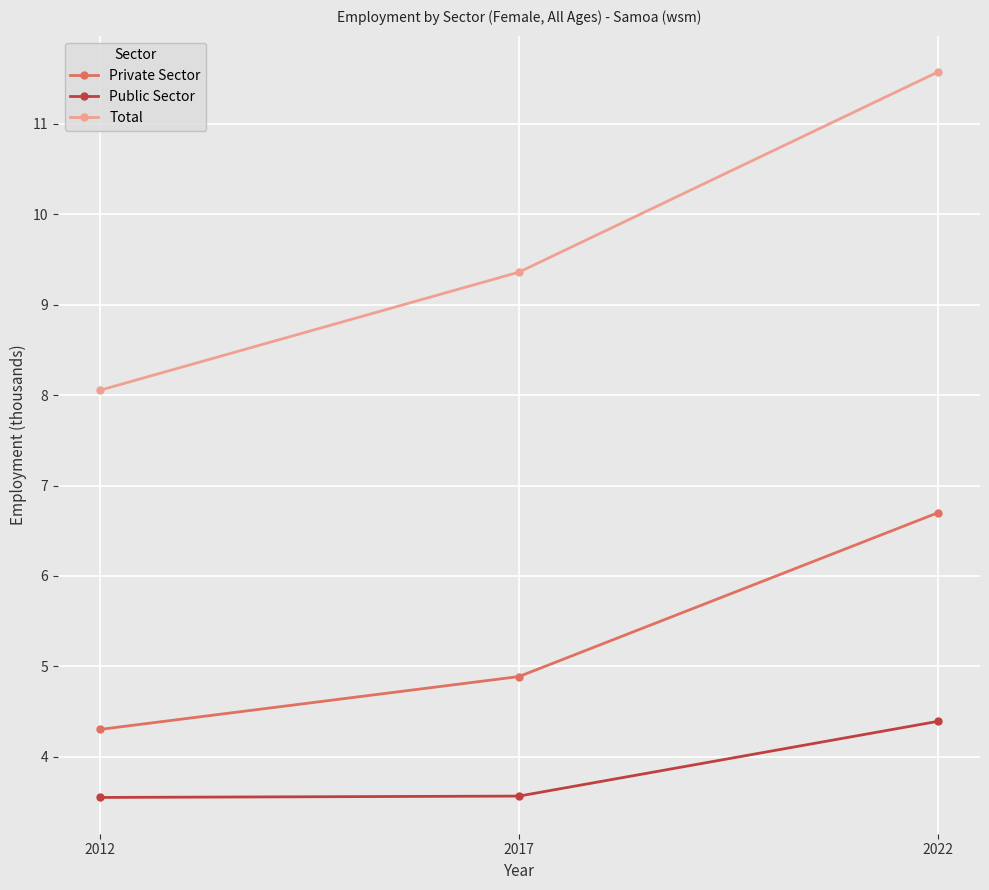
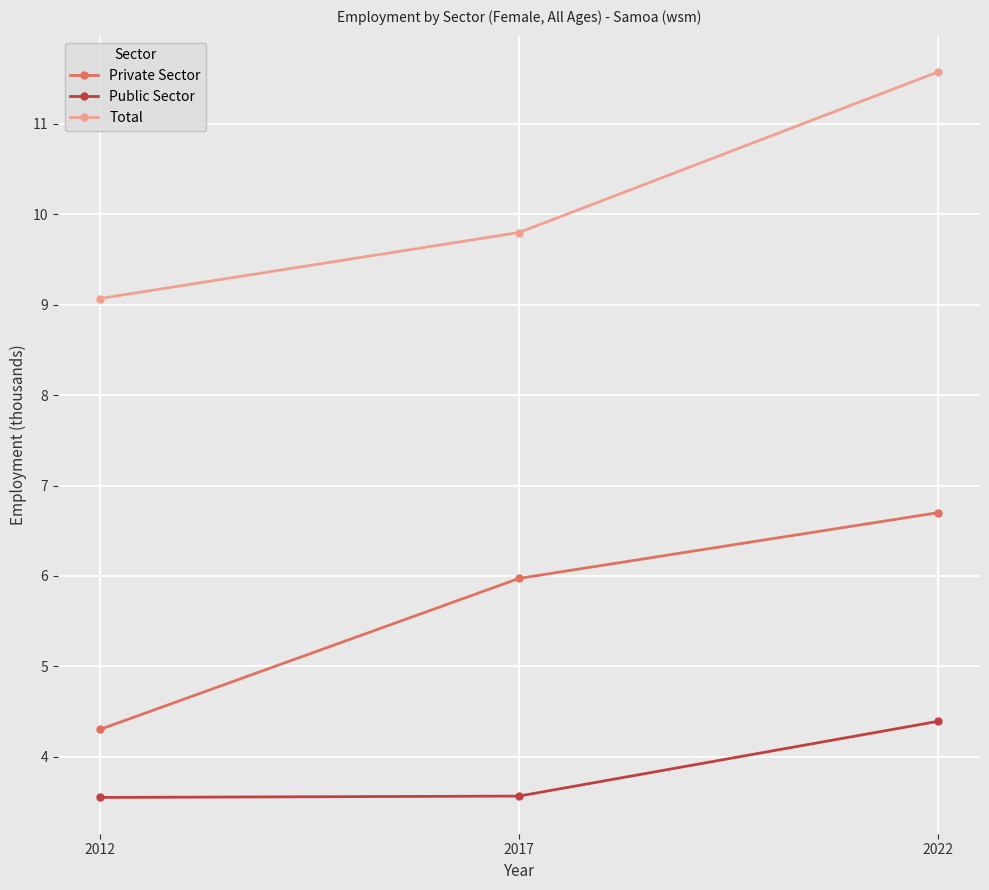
  {
    "Private Sector": {
      "2012": 4.3,
-     "2017": 4.9,
+     "2017": 6.0,
      "2022": 6.7
    },
    "Public Sector": {
      "2012": 3.6,
      "2017": 3.6,
      "2022": 4.4
    },
    "Total": {
-     "2012": 8.1,
-     "2017": 9.4,
+     "2012": 9.1,
+     "2017": 9.8,
      "2022": 11.6
    }
  }
